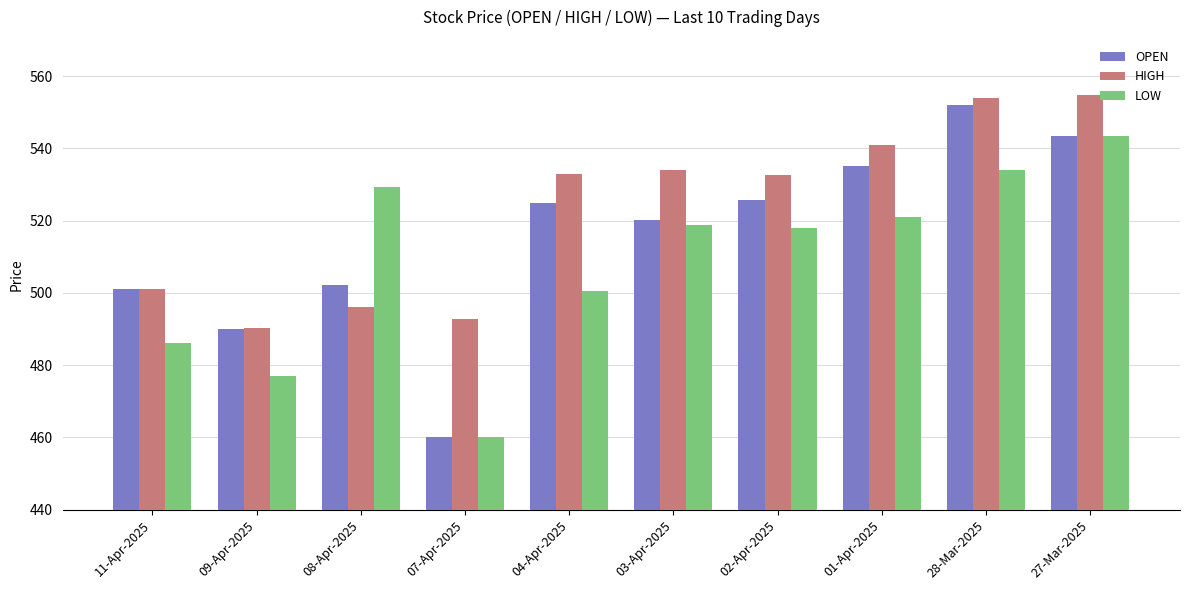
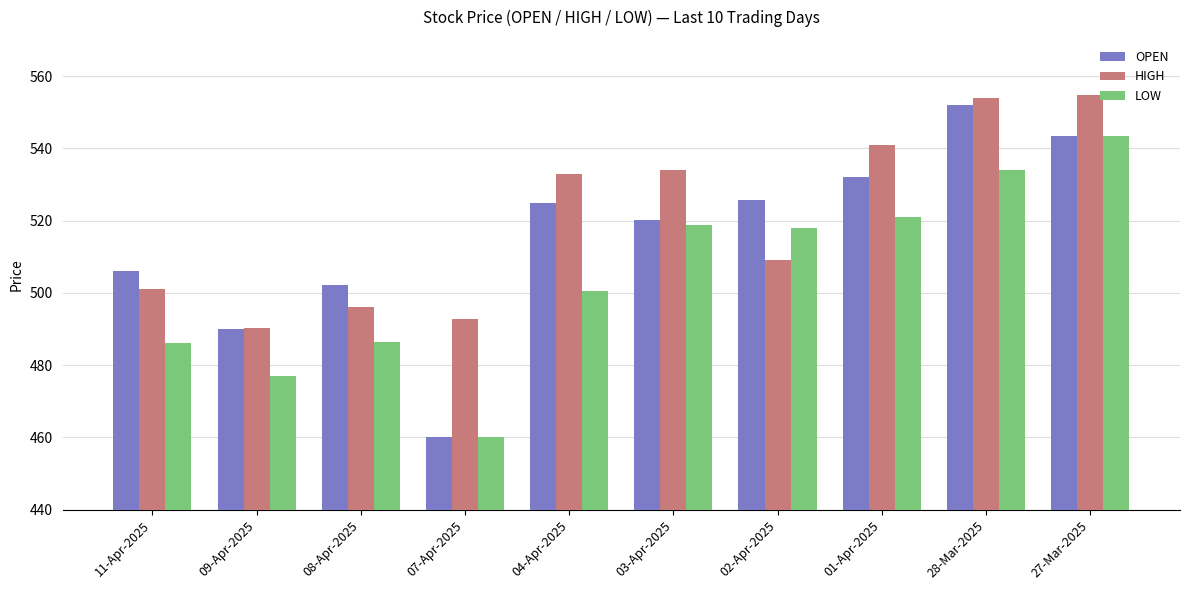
  {
    "OPEN": {
-     "11-Apr-2025": 501,
+     "11-Apr-2025": 506,
      "09-Apr-2025": 490,
      "08-Apr-2025": 502,
      "07-Apr-2025": 460,
      "04-Apr-2025": 525,
      "03-Apr-2025": 520,
      "02-Apr-2025": 526,
-     "01-Apr-2025": 535,
+     "01-Apr-2025": 532,
      "28-Mar-2025": 552,
      "27-Mar-2025": 544
    },
    "HIGH": {
      "11-Apr-2025": 501,
      "09-Apr-2025": 490,
      "08-Apr-2025": 496,
      "07-Apr-2025": 493,
      "04-Apr-2025": 533,
      "03-Apr-2025": 534,
-     "02-Apr-2025": 533,
+     "02-Apr-2025": 509,
      "01-Apr-2025": 541,
      "28-Mar-2025": 554,
      "27-Mar-2025": 555
    },
    "LOW": {
      "11-Apr-2025": 486,
      "09-Apr-2025": 477,
-     "08-Apr-2025": 529,
+     "08-Apr-2025": 486,
      "07-Apr-2025": 460,
      "04-Apr-2025": 501,
      "03-Apr-2025": 519,
      "02-Apr-2025": 518,
      "01-Apr-2025": 521,
      "28-Mar-2025": 534,
      "27-Mar-2025": 543
    }
  }
